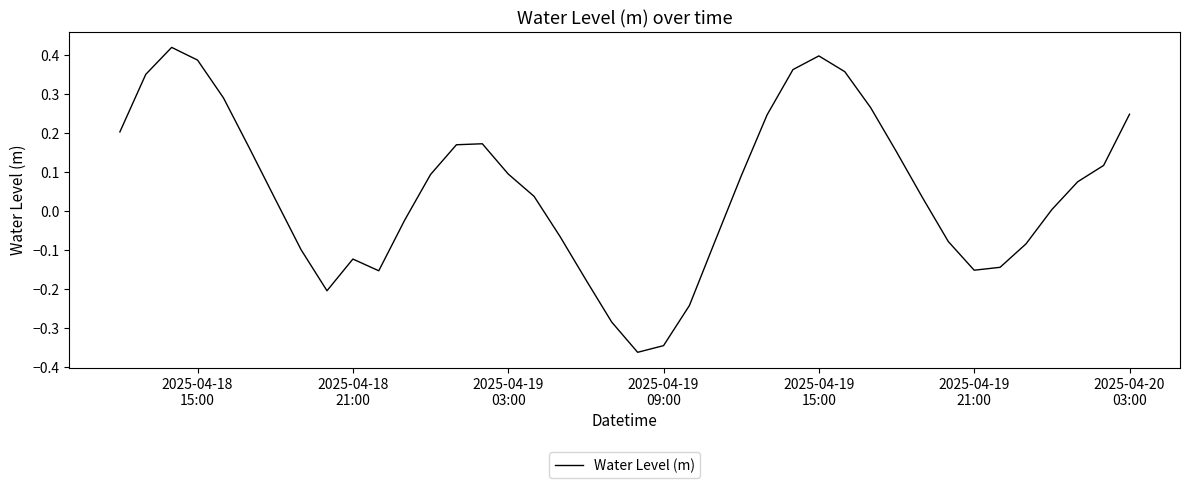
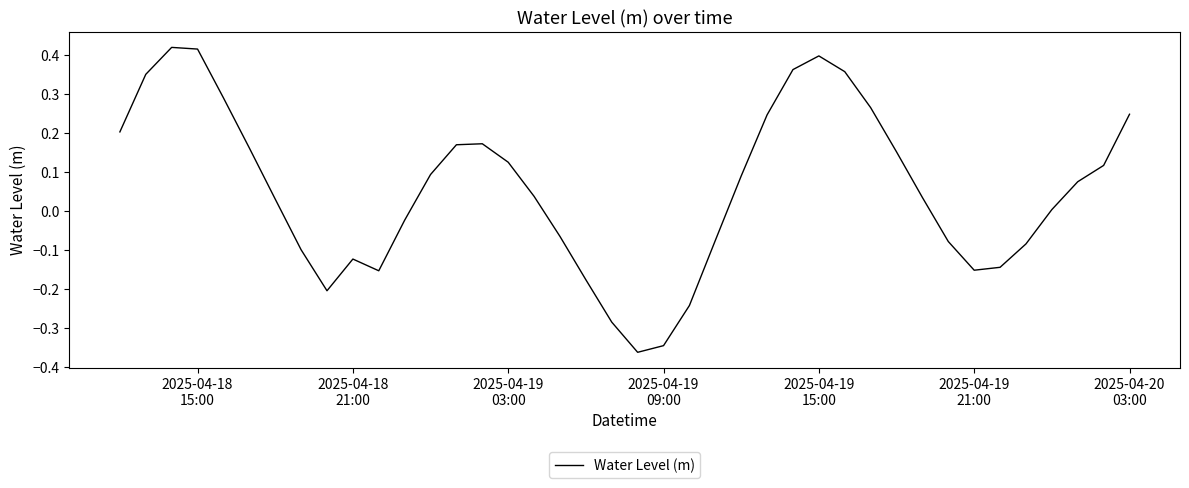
  {
-   "2025-04-18 15:00": 0.39,
+   "2025-04-18 15:00": 0.41,
    "2025-04-18 21:00": -0.12,
-   "2025-04-19 03:00": 0.09,
+   "2025-04-19 03:00": 0.13,
    "2025-04-19 09:00": -0.34,
    "2025-04-19 15:00": 0.40,
    "2025-04-19 21:00": -0.15,
    "2025-04-20 03:00": 0.25
  }
